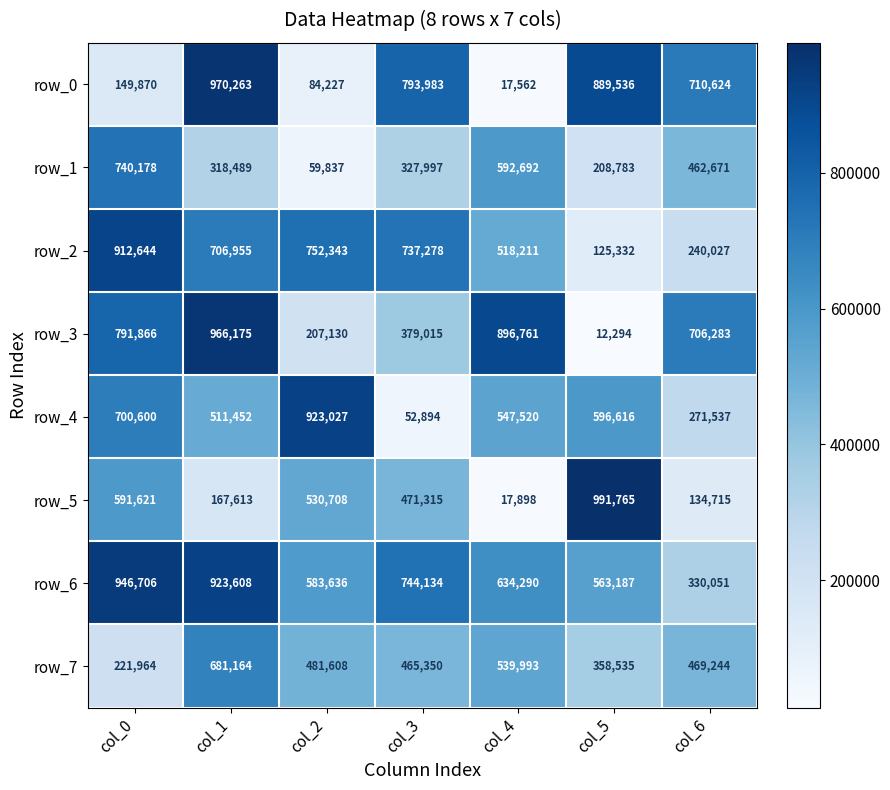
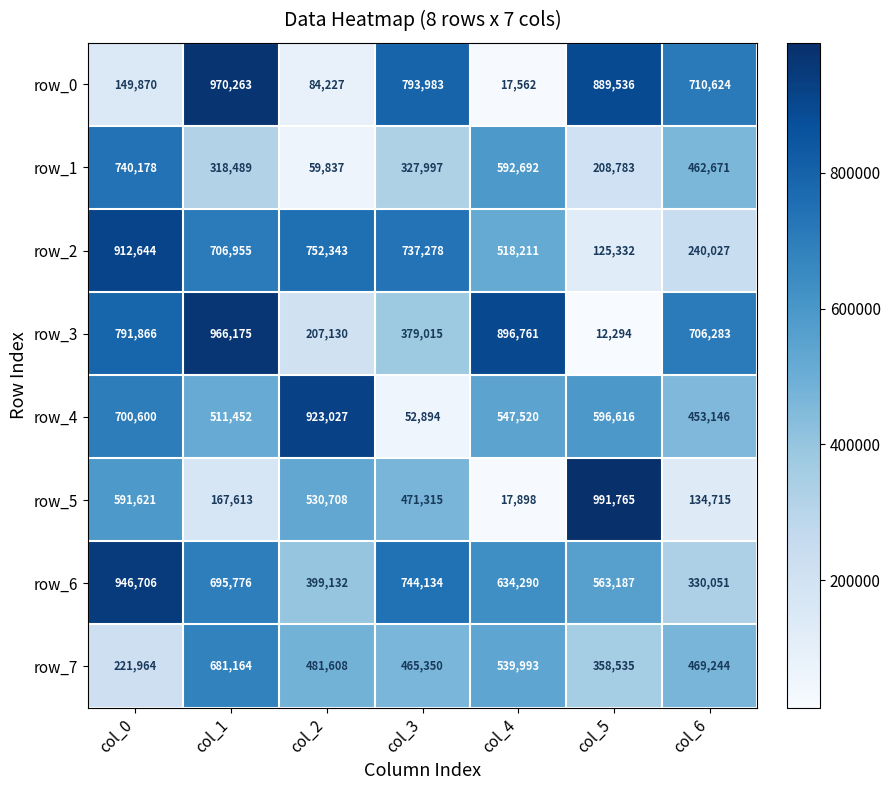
  {
    "row_0": {
      "col_0": "149,870",
      "col_1": "970,263",
      "col_2": "84,227",
      "col_3": "793,983",
      "col_4": "17,562",
      "col_5": "889,536",
      "col_6": "710,624"
    },
    "row_1": {
      "col_0": "740,178",
      "col_1": "318,489",
      "col_2": "59,837",
      "col_3": "327,997",
      "col_4": "592,692",
      "col_5": "208,783",
      "col_6": "462,671"
    },
    "row_2": {
      "col_0": "912,644",
      "col_1": "706,955",
      "col_2": "752,343",
      "col_3": "737,278",
      "col_4": "518,211",
      "col_5": "125,332",
      "col_6": "240,027"
    },
    "row_3": {
      "col_0": "791,866",
      "col_1": "966,175",
      "col_2": "207,130",
      "col_3": "379,015",
      "col_4": "896,761",
      "col_5": "12,294",
      "col_6": "706,283"
    },
    "row_4": {
      "col_0": "700,600",
      "col_1": "511,452",
      "col_2": "923,027",
      "col_3": "52,894",
      "col_4": "547,520",
      "col_5": "596,616",
-     "col_6": "271,537"
+     "col_6": "453,146"
    },
    "row_5": {
      "col_0": "591,621",
      "col_1": "167,613",
      "col_2": "530,708",
      "col_3": "471,315",
      "col_4": "17,898",
      "col_5": "991,765",
      "col_6": "134,715"
    },
    "row_6": {
      "col_0": "946,706",
-     "col_1": "923,608",
-     "col_2": "583,636",
+     "col_1": "695,776",
+     "col_2": "399,132",
      "col_3": "744,134",
      "col_4": "634,290",
      "col_5": "563,187",
      "col_6": "330,051"
    },
    "row_7": {
      "col_0": "221,964",
      "col_1": "681,164",
      "col_2": "481,608",
      "col_3": "465,350",
      "col_4": "539,993",
      "col_5": "358,535",
      "col_6": "469,244"
    }
  }
